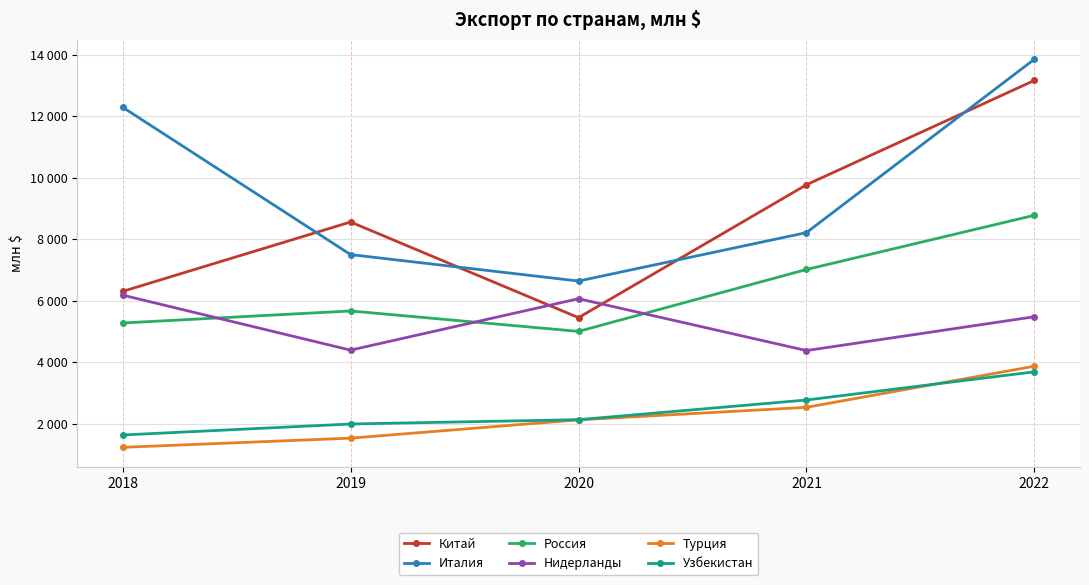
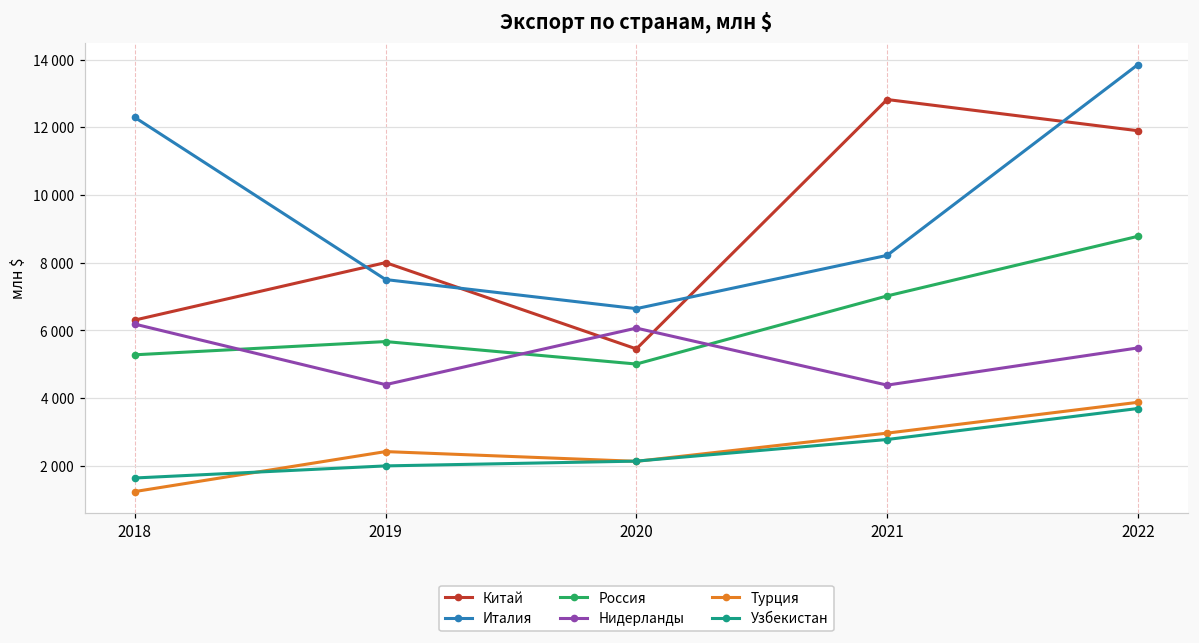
  {
    "Китай": {
      "2018": 6300,
-     "2019": 8600,
+     "2019": 8000,
      "2020": 5500,
-     "2021": 9800,
-     "2022": 13200
+     "2021": 12800,
+     "2022": 11900
    },
    "Италия": {
      "2018": 12300,
      "2019": 7500,
      "2020": 6600,
      "2021": 8200,
      "2022": 13900
    },
    "Нидерланды": {
      "2018": 6200,
      "2019": 4400,
      "2020": 6100,
      "2021": 4400,
      "2022": 5500
    },
    "Турция": {
      "2018": 1200,
-     "2019": 1500,
-     "2021": 2500,
+     "2019": 2400,
+     "2021": 3000,
      "2022": 3900
    }
  }
